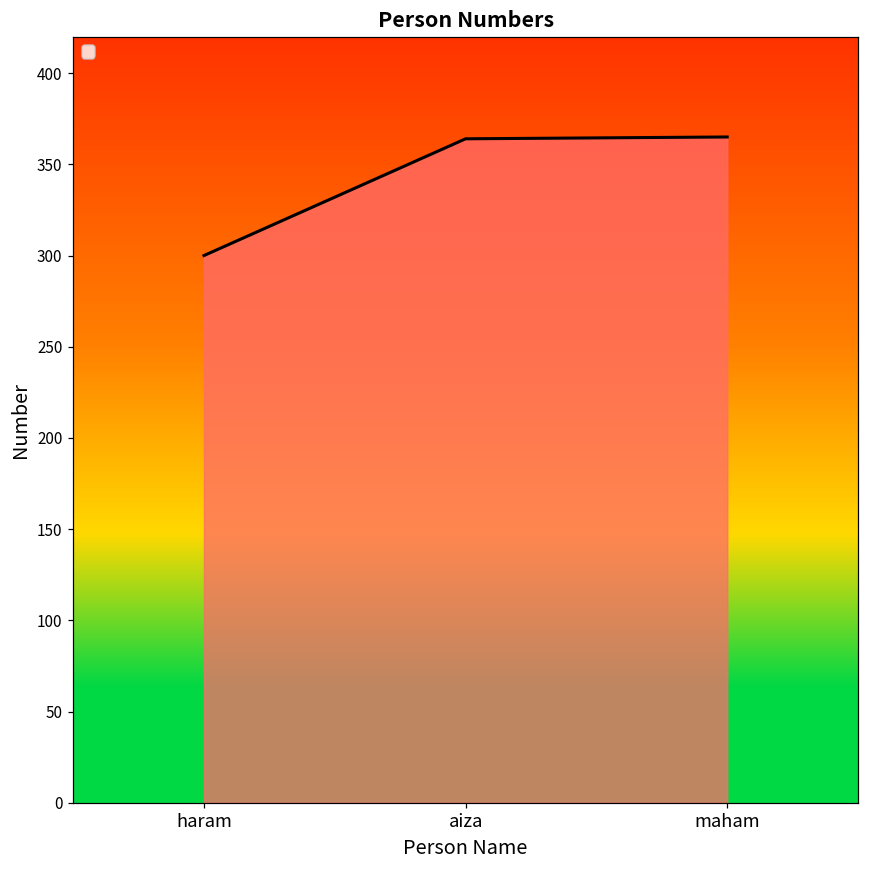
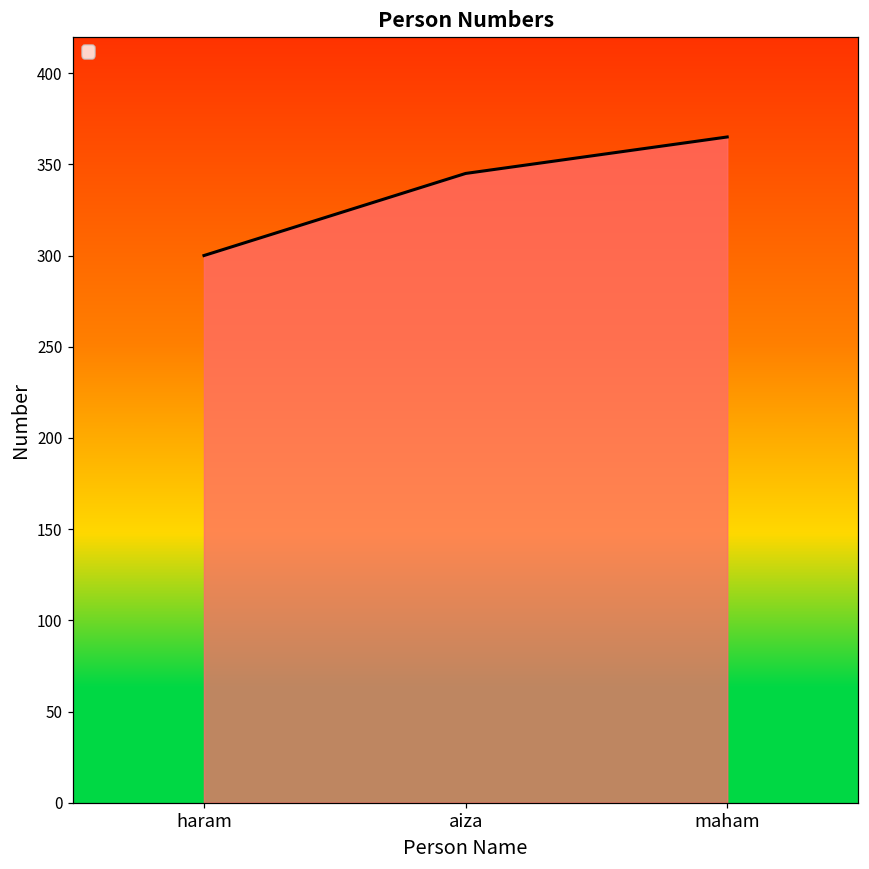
  {
    "haram": 300,
-   "aiza": 364,
+   "aiza": 345,
    "maham": 365
  }
